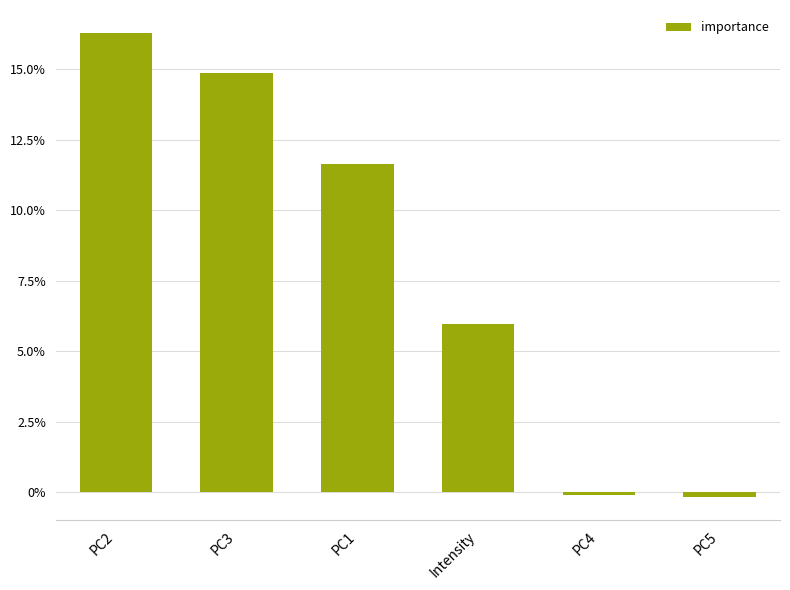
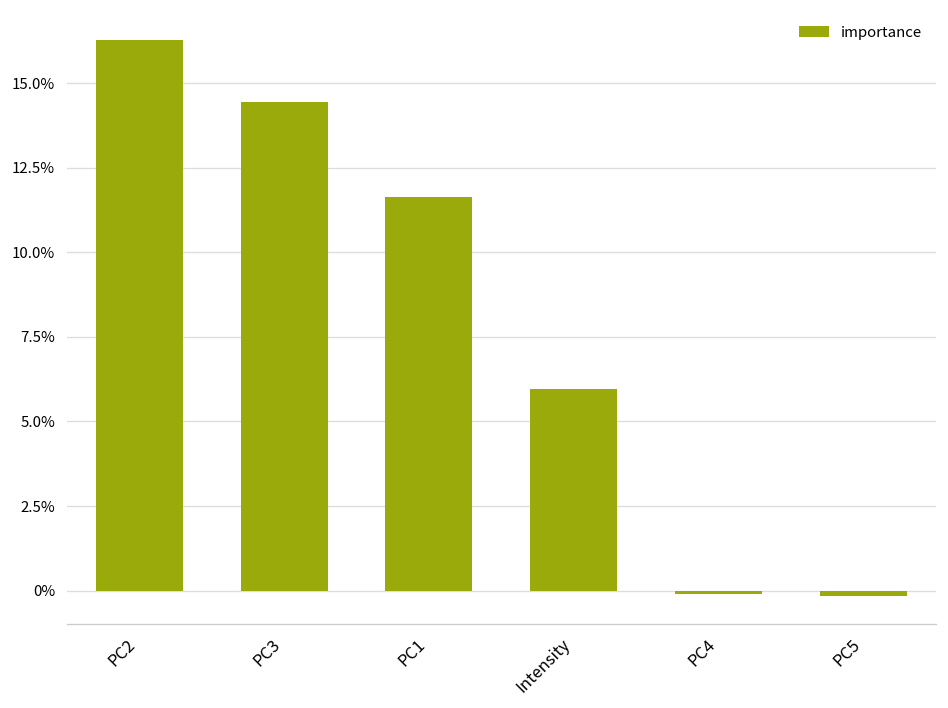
  {
    "PC2": "16.3%",
-   "PC3": "14.9%",
+   "PC3": "14.4%",
    "PC1": "11.7%",
    "Intensity": "6.0%",
    "PC4": "-0.1%",
    "PC5": "-0.2%"
  }
